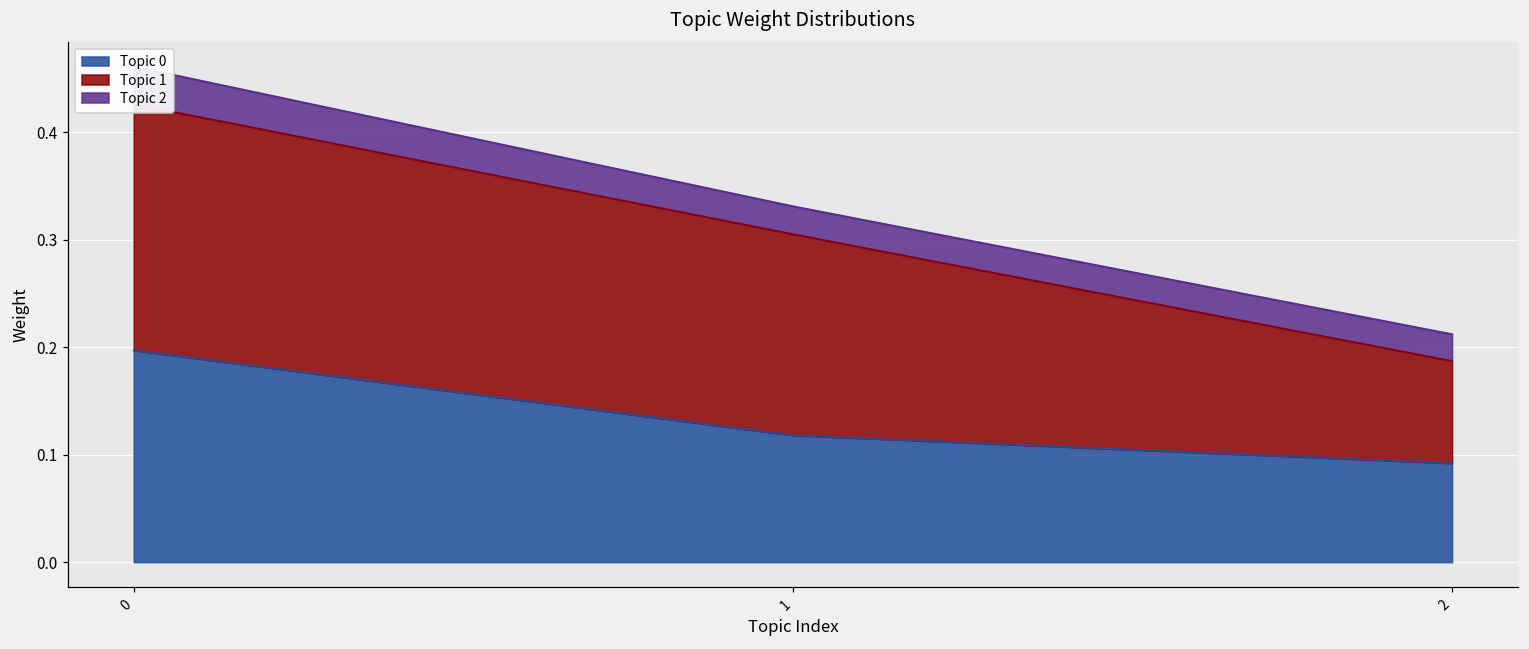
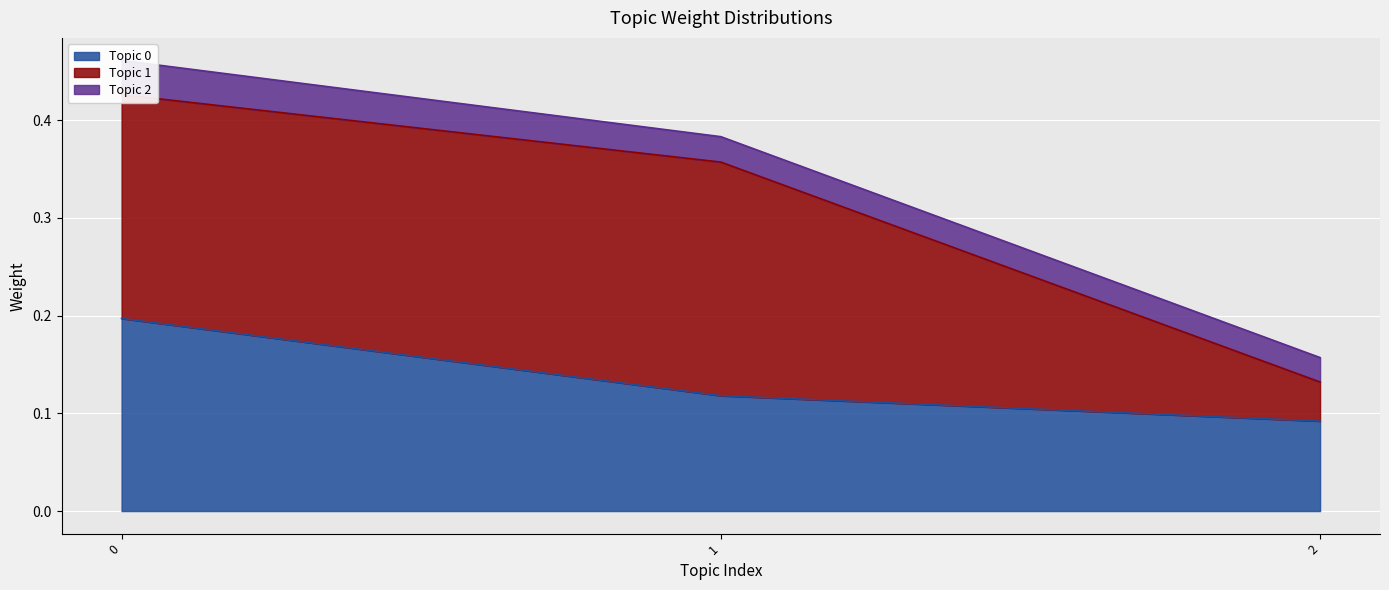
  {
    "Topic 0": {
      "0": 0.20,
      "1": 0.12,
      "2": 0.09
    },
    "Topic 1": {
-     "1": 0.19,
-     "2": 0.10
+     "1": 0.24,
+     "2": 0.04
    },
    "Topic 2": {
      "1": 0.03,
      "2": 0.02
    }
  }
